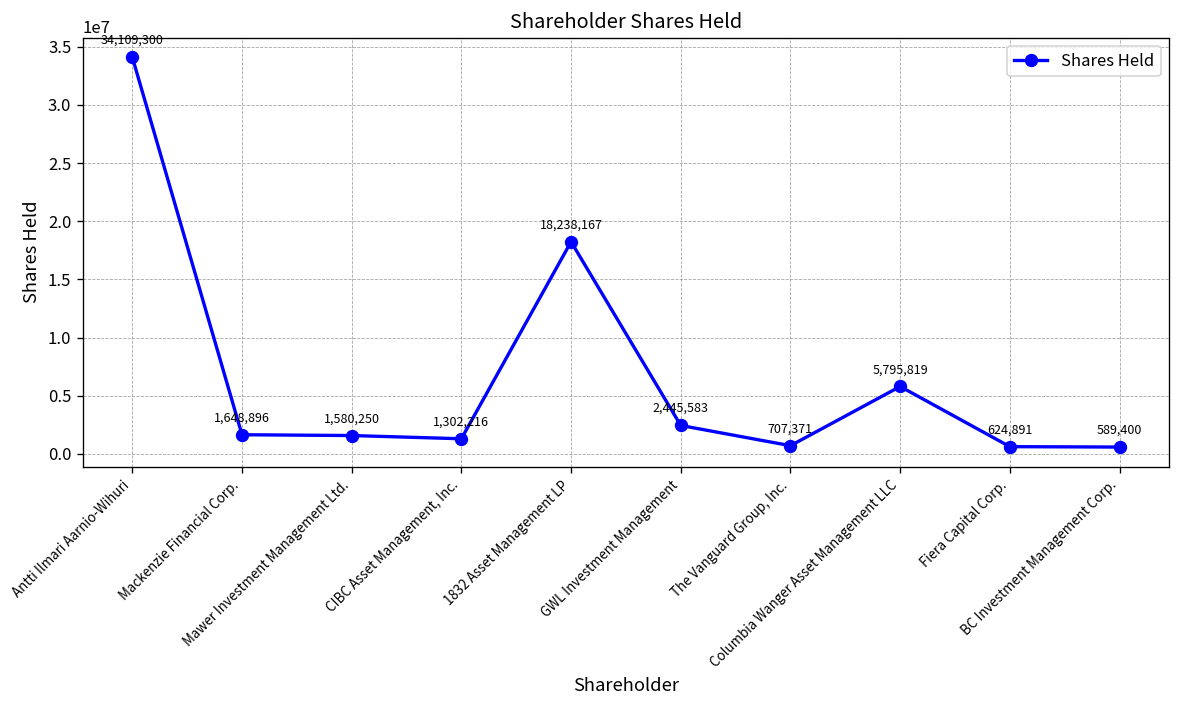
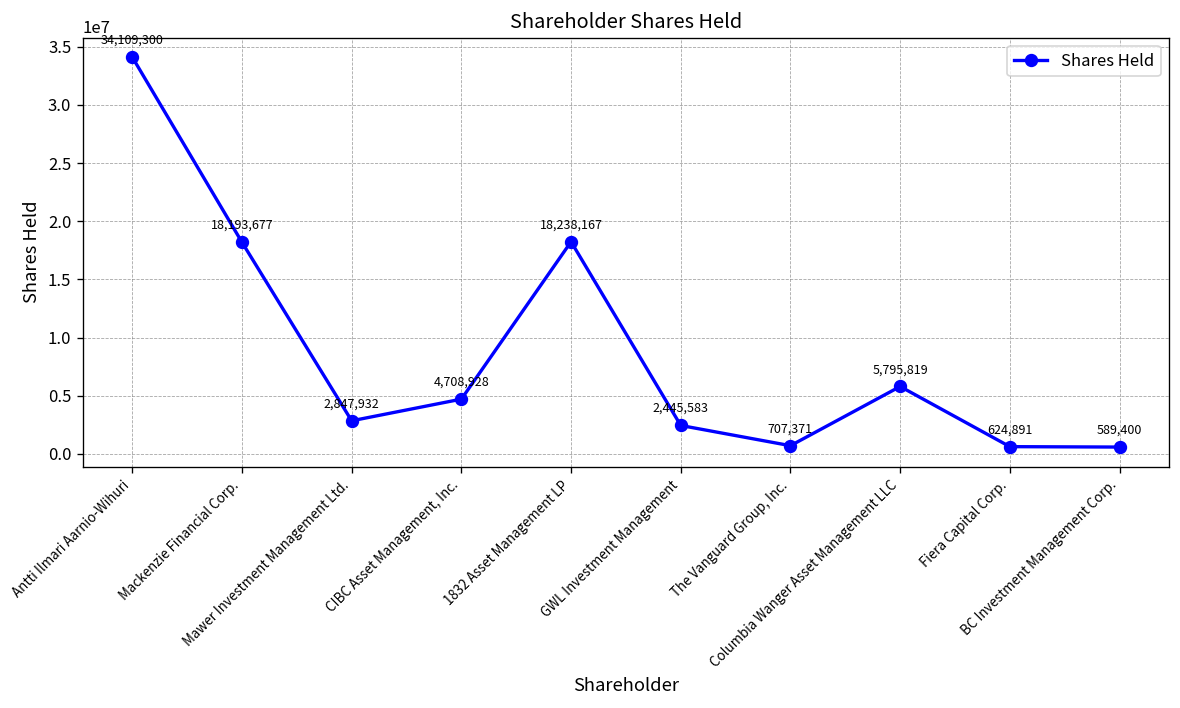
  {
    "Antti Ilmari Aarnio-Wihuri": "34,109,300",
-   "Mackenzie Financial Corp.": "1,648,896",
-   "Mawer Investment Management Ltd.": "1,580,250",
-   "CIBC Asset Management, Inc.": "1,302,216",
+   "Mackenzie Financial Corp.": "18,193,677",
+   "Mawer Investment Management Ltd.": "2,847,932",
+   "CIBC Asset Management, Inc.": "4,708,928",
    "1832 Asset Management LP": "18,238,167",
    "GWL Investment Management": "2,445,583",
    "The Vanguard Group, Inc.": "707,371",
    "Columbia Wanger Asset Management LLC": "5,795,819",
    "Fiera Capital Corp.": "624,891",
    "BC Investment Management Corp.": "589,400"
  }
